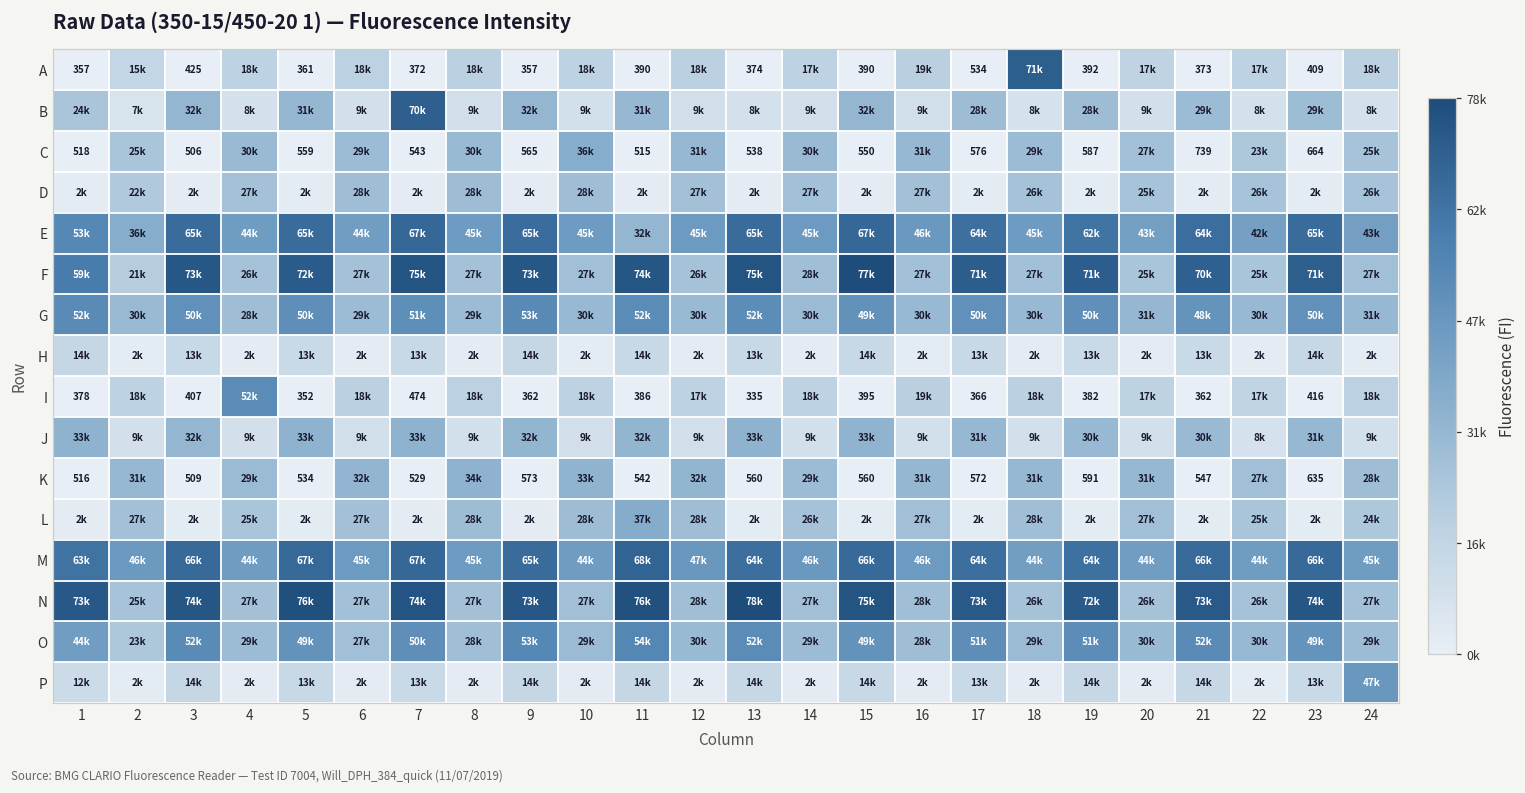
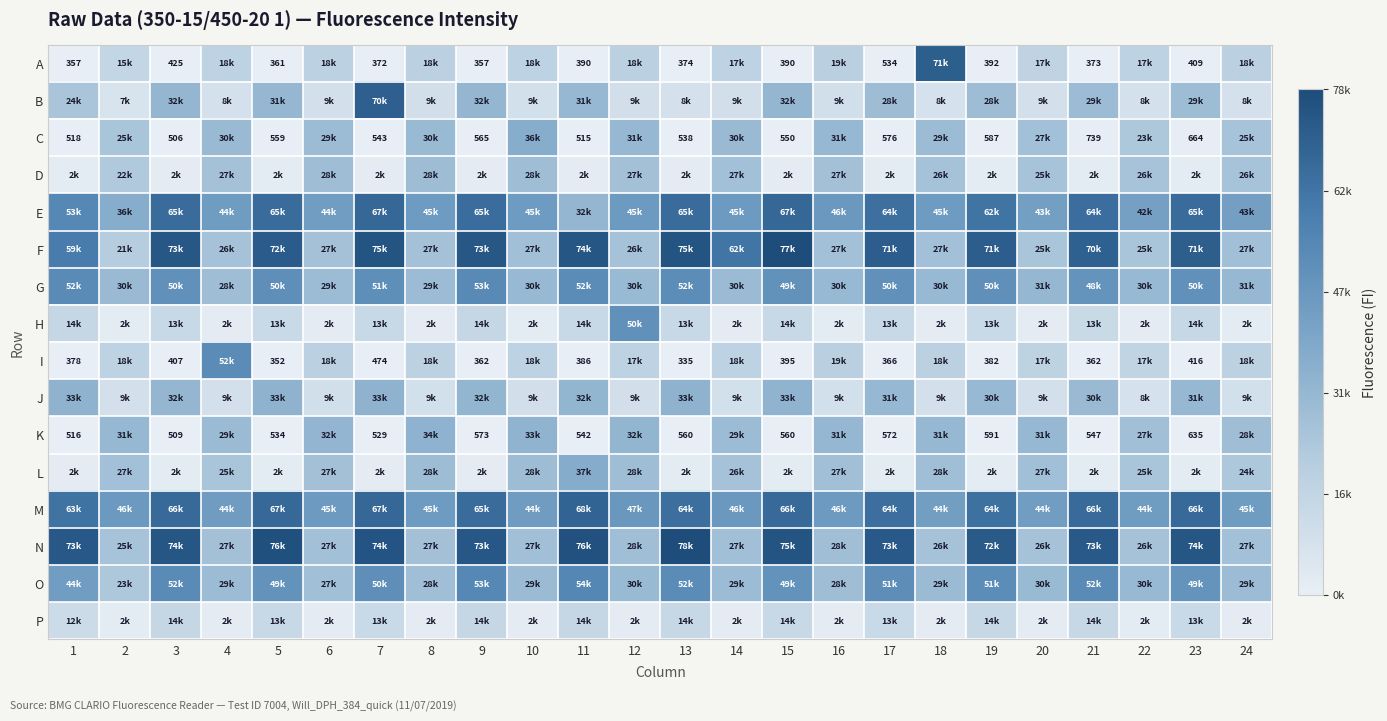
  {
    "F": {
      "1": "59k",
      "2": "21k",
      "3": "73k",
      "4": "26k",
      "5": "72k",
      "6": "27k",
      "7": "75k",
      "8": "27k",
      "9": "73k",
      "10": "27k",
      "11": "74k",
      "12": "26k",
      "13": "75k",
-     "14": "28k",
+     "14": "62k",
      "15": "77k",
      "16": "27k",
      "17": "71k",
      "18": "27k",
      "19": "71k",
      "20": "25k",
      "21": "70k",
      "22": "25k",
      "23": "71k",
      "24": "27k"
    },
    "H": {
      "1": "14k",
      "2": "2k",
      "3": "13k",
      "4": "2k",
      "5": "13k",
      "6": "2k",
      "7": "13k",
      "8": "2k",
      "9": "14k",
      "10": "2k",
      "11": "14k",
-     "12": "2k",
+     "12": "50k",
      "13": "13k",
      "14": "2k",
      "15": "14k",
      "16": "2k",
      "17": "13k",
      "18": "2k",
      "19": "13k",
      "20": "2k",
      "21": "13k",
      "22": "2k",
      "23": "14k",
      "24": "2k"
    },
    "P": {
      "1": "12k",
      "2": "2k",
      "3": "14k",
      "4": "2k",
      "5": "13k",
      "6": "2k",
      "7": "13k",
      "8": "2k",
      "9": "14k",
      "10": "2k",
      "11": "14k",
      "12": "2k",
      "13": "14k",
      "14": "2k",
      "15": "14k",
      "16": "2k",
      "17": "13k",
      "18": "2k",
      "19": "14k",
      "20": "2k",
      "21": "14k",
      "22": "2k",
      "23": "13k",
-     "24": "47k"
+     "24": "2k"
    }
  }
